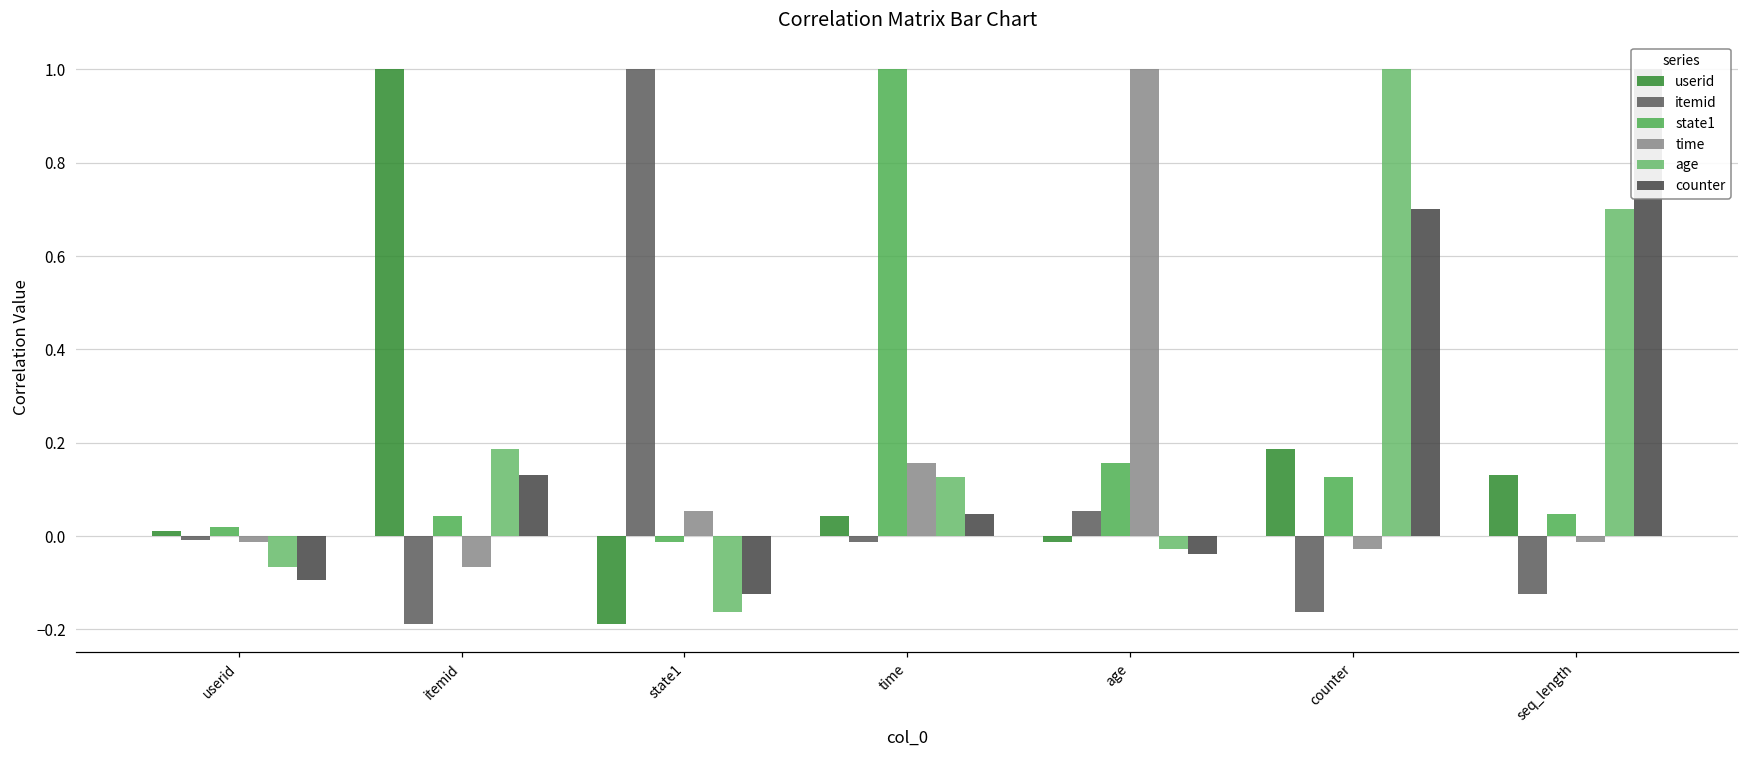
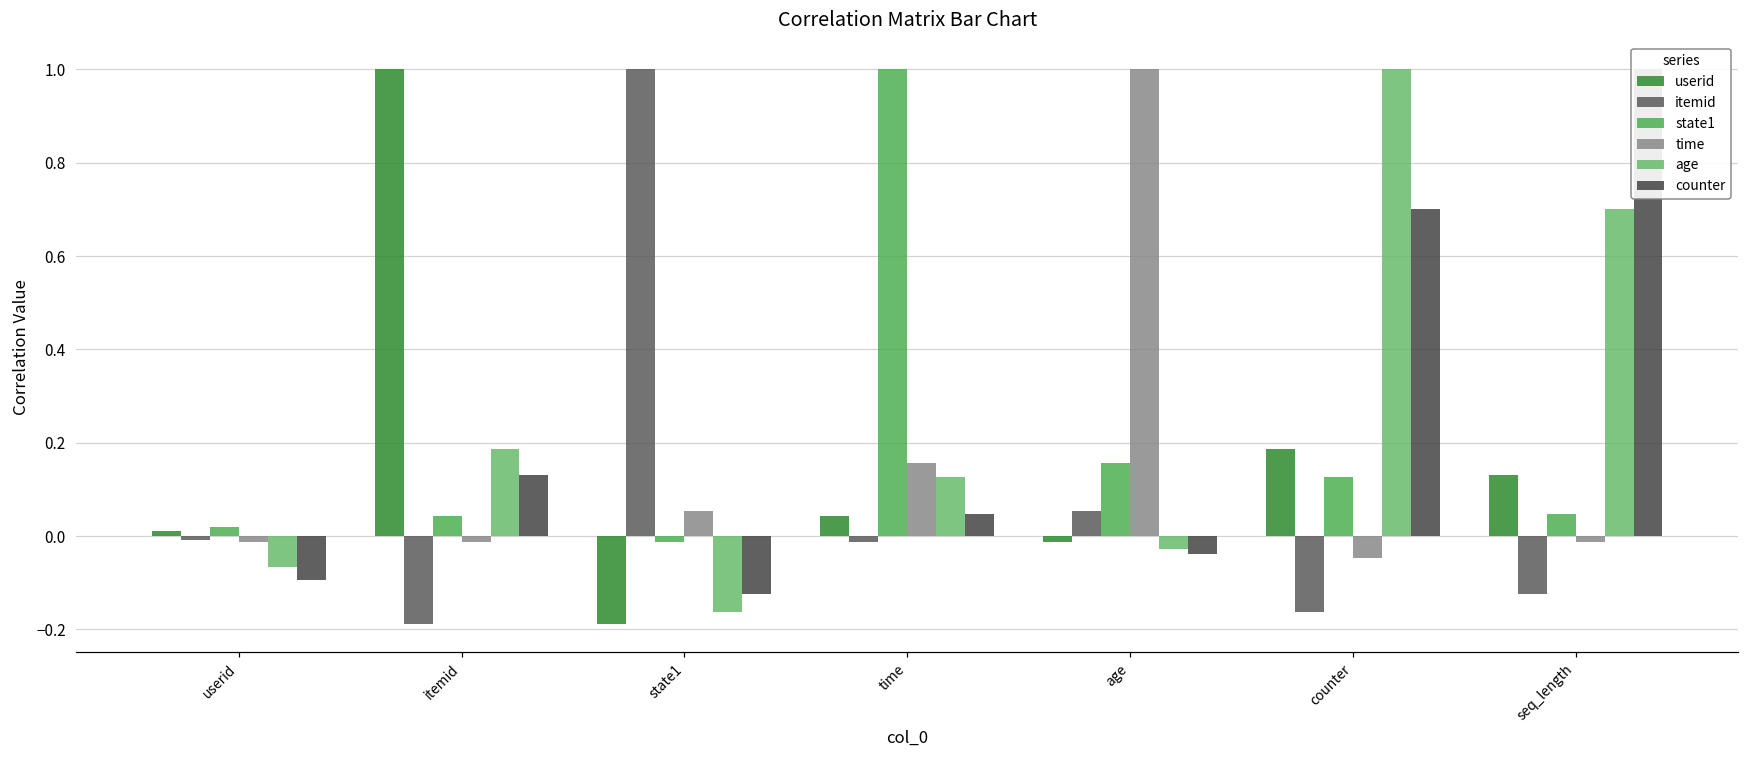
  {
    "time": {
      "userid": -0.01,
-     "itemid": -0.07,
+     "itemid": -0.01,
      "state1": 0.05,
      "time": 0.16,
      "age": 1.00,
-     "counter": -0.03,
+     "counter": -0.05,
      "seq_length": -0.01
    }
  }
